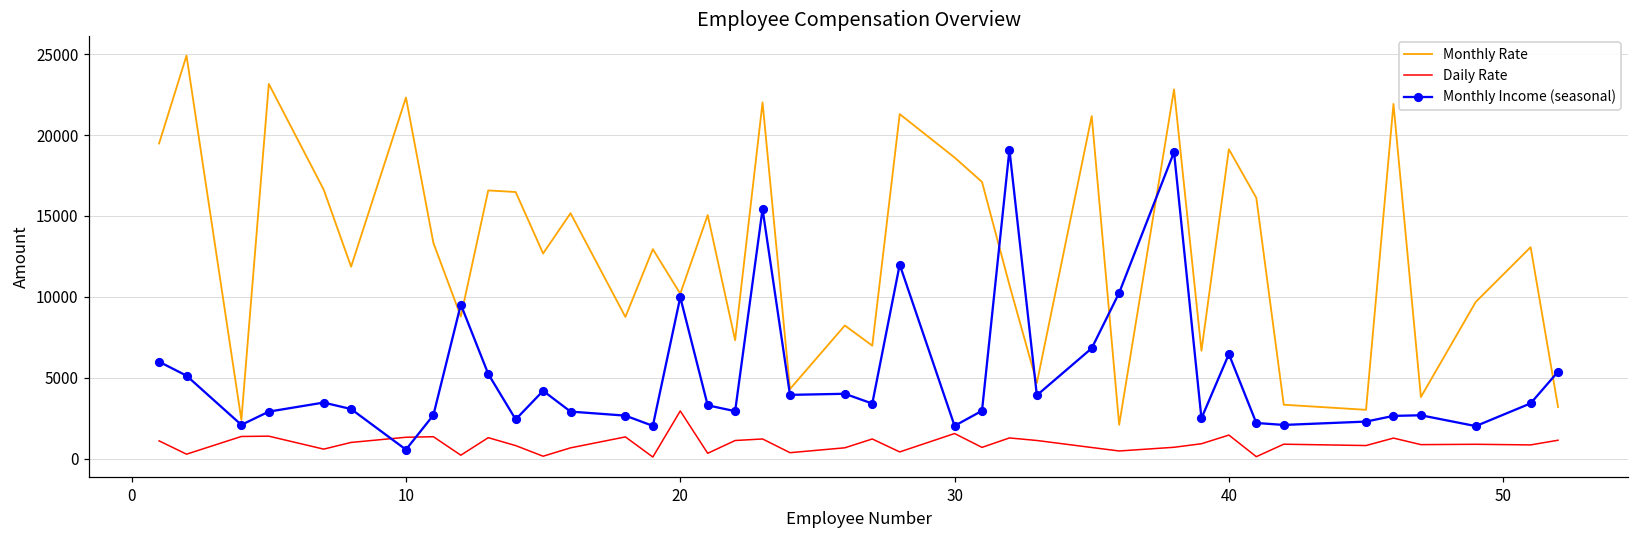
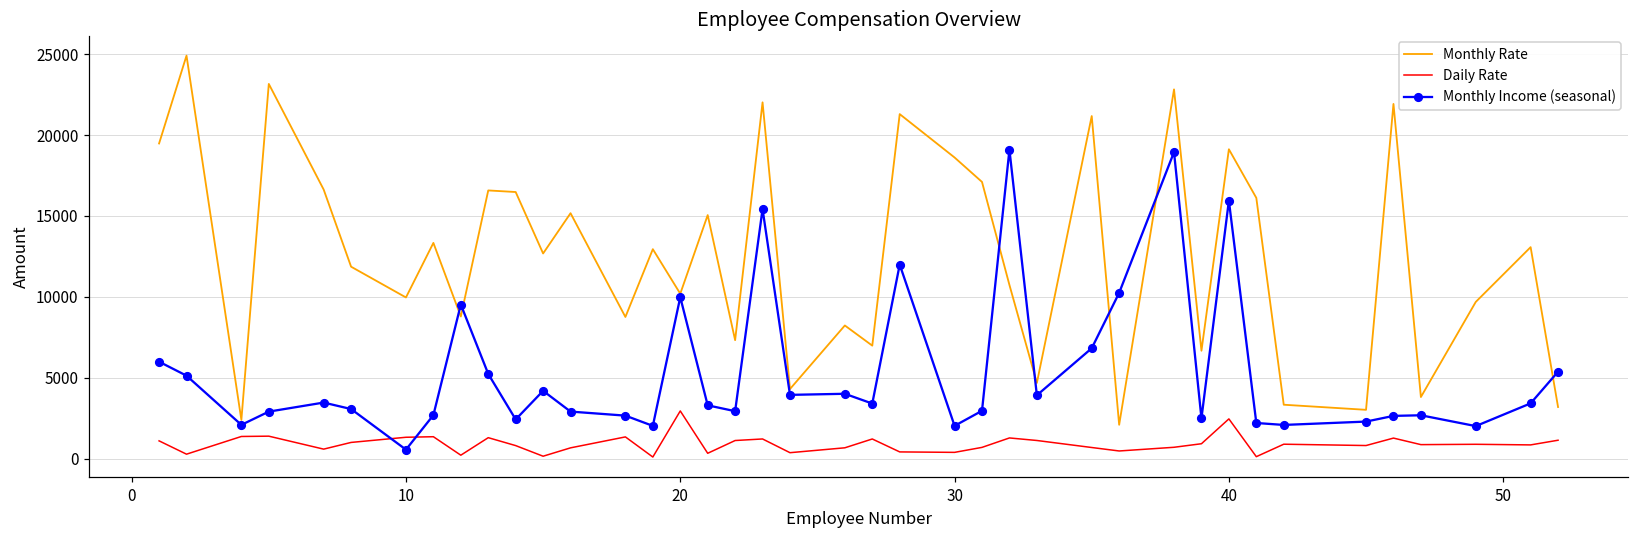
  {
    "Monthly Rate": {
-     "10": 22300,
+     "10": 10000,
      "20": 10200,
      "30": 18600,
      "40": 19100
    },
    "Daily Rate": {
      "10": 1300,
      "20": 3000,
-     "30": 1600,
-     "40": 1500
+     "30": 400,
+     "40": 2500
    },
    "Monthly Income (seasonal)": {
      "10": 600,
      "20": 10000,
      "30": 2000,
-     "40": 6500
+     "40": 15900
    }
  }
